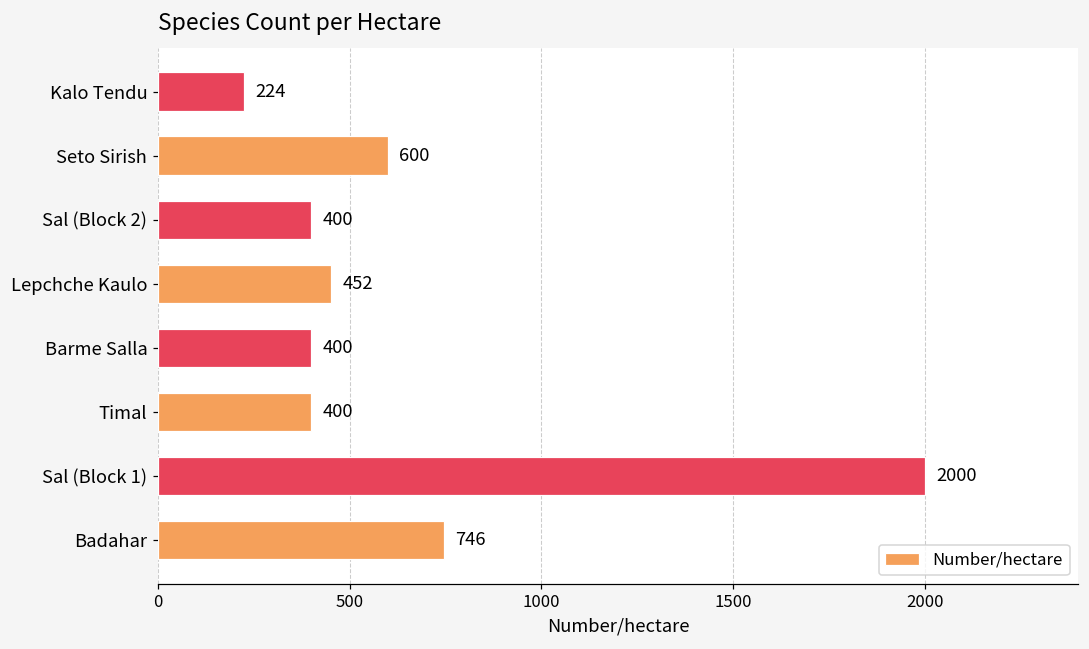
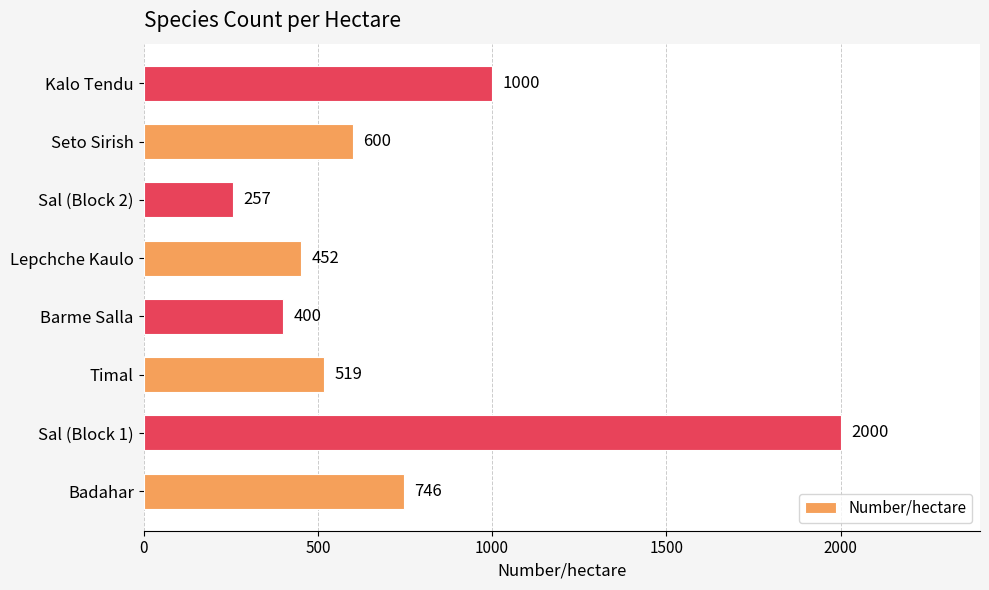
  {
-   "Kalo Tendu": 224,
+   "Kalo Tendu": 1000,
    "Seto Sirish": 600,
-   "Sal (Block 2)": 400,
+   "Sal (Block 2)": 257,
    "Lepchche Kaulo": 452,
    "Barme Salla": 400,
-   "Timal": 400,
+   "Timal": 519,
    "Sal (Block 1)": 2000,
    "Badahar": 746
  }
